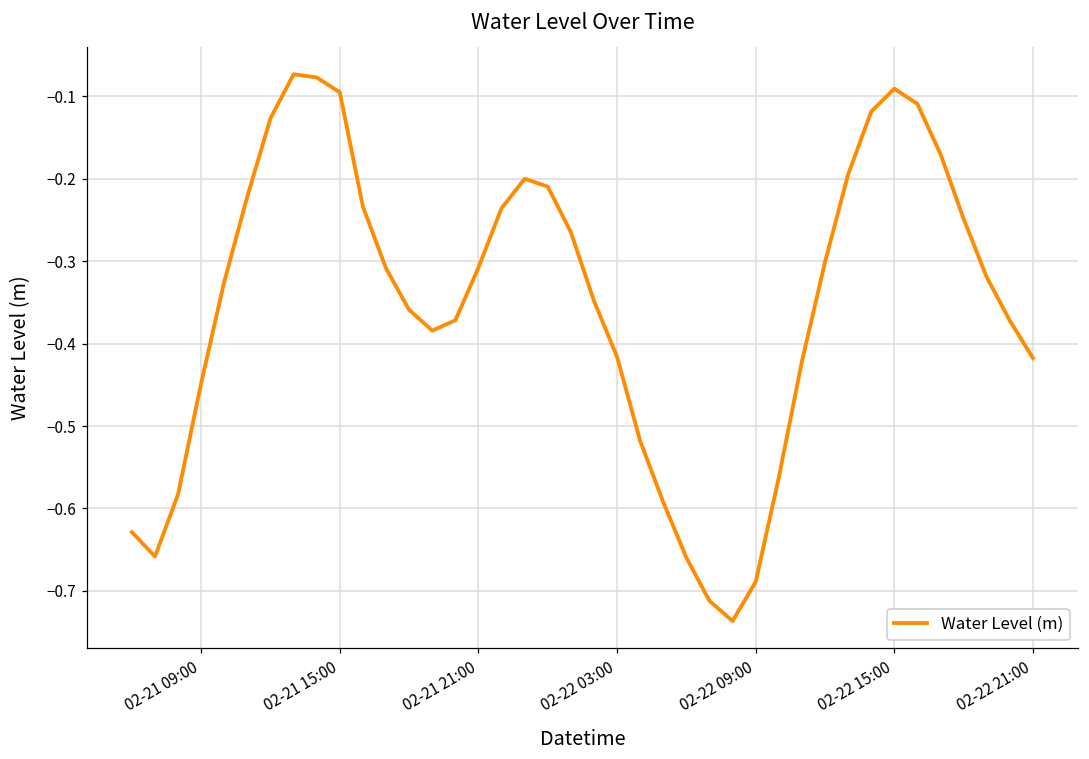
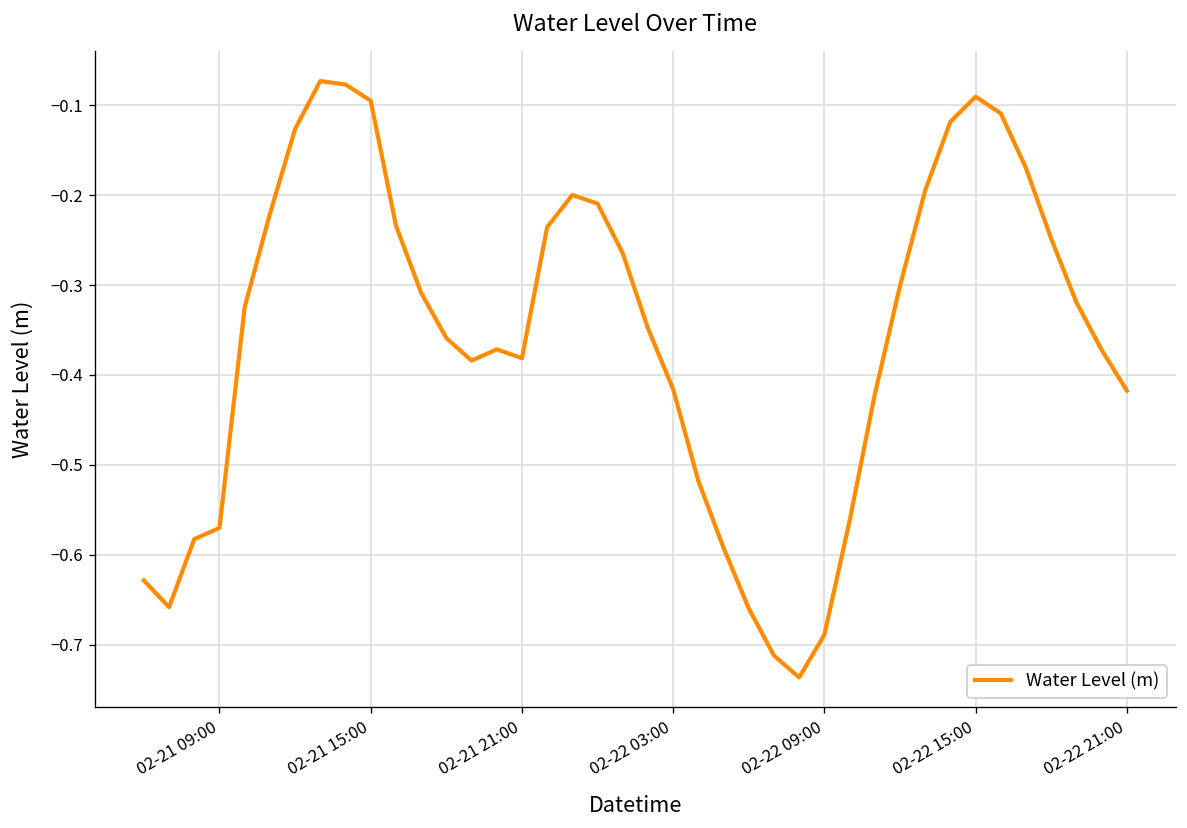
  {
-   "02-21 09:00": -0.45,
+   "02-21 09:00": -0.57,
    "02-21 15:00": -0.10,
-   "02-21 21:00": -0.31,
+   "02-21 21:00": -0.38,
    "02-22 03:00": -0.42,
    "02-22 09:00": -0.69,
    "02-22 15:00": -0.09,
    "02-22 21:00": -0.42
  }
